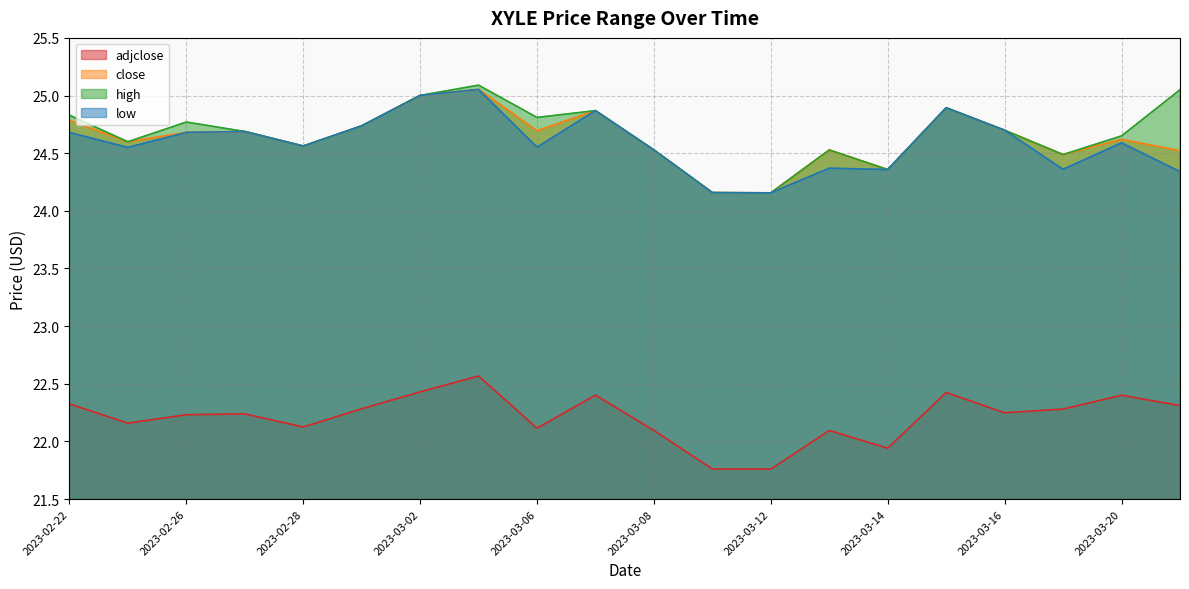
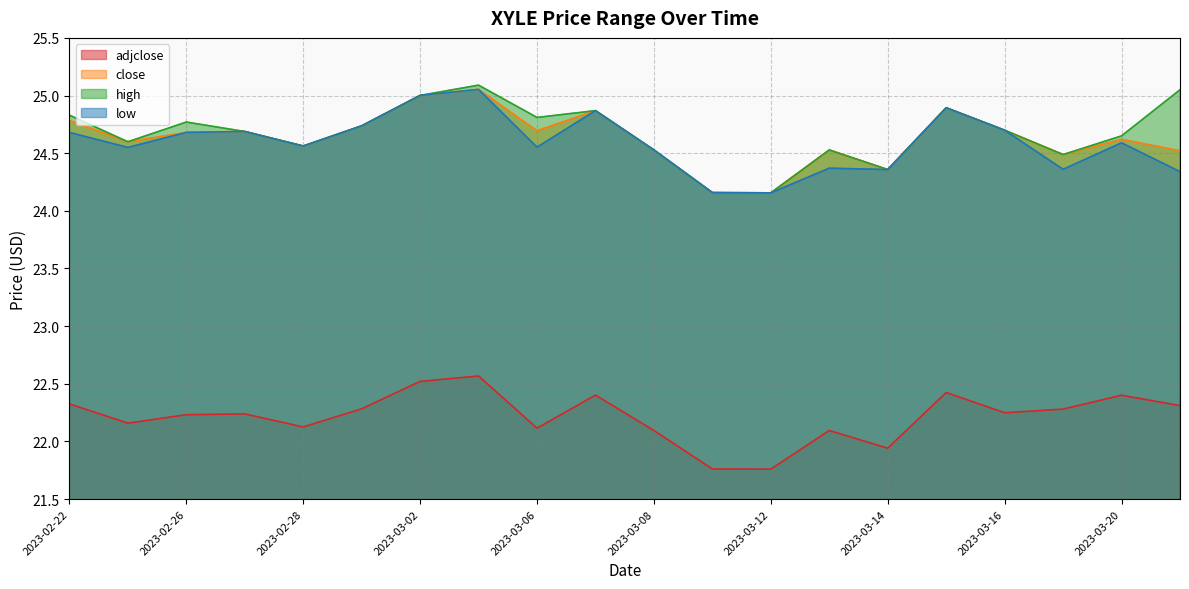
  {
    "adjclose": {
      "2023-02-22": 22.33,
      "2023-02-26": 22.23,
      "2023-02-28": 22.13,
-     "2023-03-02": 22.43,
+     "2023-03-02": 22.52,
      "2023-03-06": 22.11,
      "2023-03-08": 22.09,
      "2023-03-12": 21.76,
      "2023-03-14": 21.94,
      "2023-03-16": 22.25,
      "2023-03-20": 22.40
    },
    "close": {
      "2023-02-22": 24.78,
      "2023-03-06": 24.69,
      "2023-03-20": 24.62
    },
    "high": {
      "2023-02-22": 24.83,
      "2023-02-26": 24.77,
      "2023-03-06": 24.81,
      "2023-03-20": 24.65
    },
    "low": {
      "2023-02-22": 24.68,
      "2023-03-06": 24.55,
      "2023-03-20": 24.59
    }
  }
